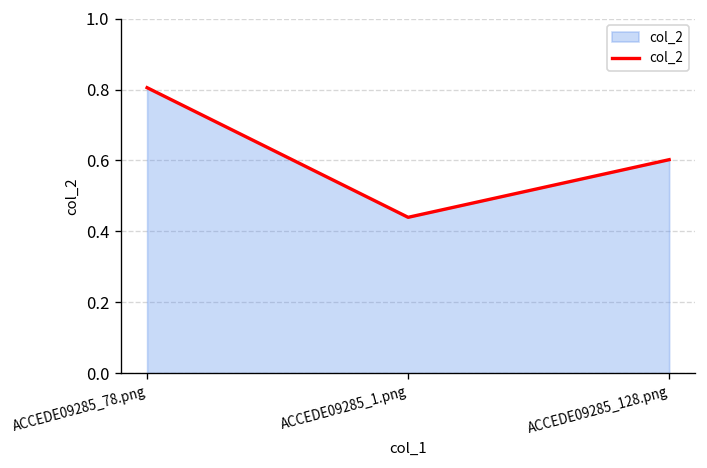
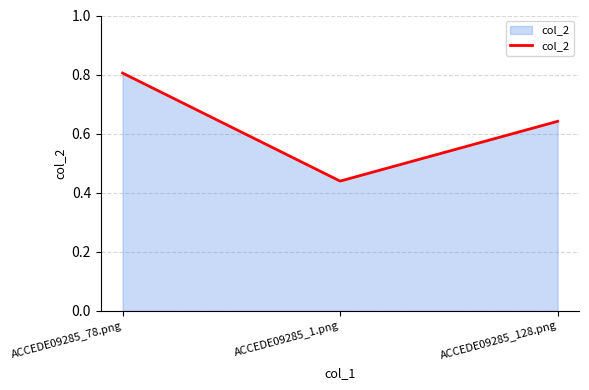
  {
    "ACCEDE09285_78.png": 0.81,
    "ACCEDE09285_1.png": 0.44,
-   "ACCEDE09285_128.png": 0.60
+   "ACCEDE09285_128.png": 0.64
  }
